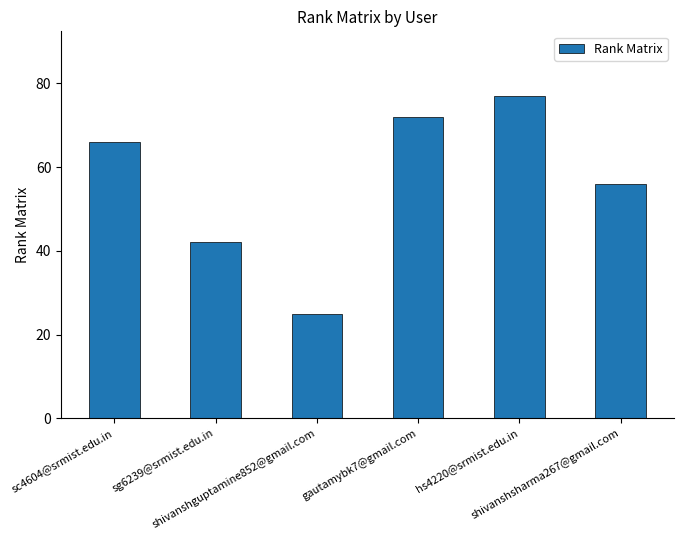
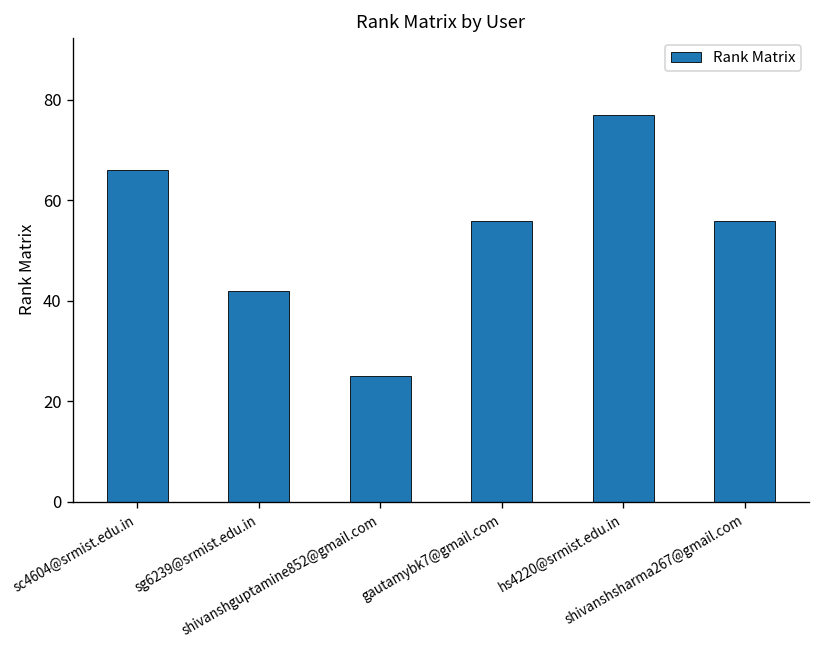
  {
    "sc4604@srmist.edu.in": 66,
    "sg6239@srmist.edu.in": 42,
    "shivanshguptamine852@gmail.com": 25,
-   "gautamybk7@gmail.com": 72,
+   "gautamybk7@gmail.com": 56,
    "hs4220@srmist.edu.in": 77,
    "shivanshsharma267@gmail.com": 56
  }
